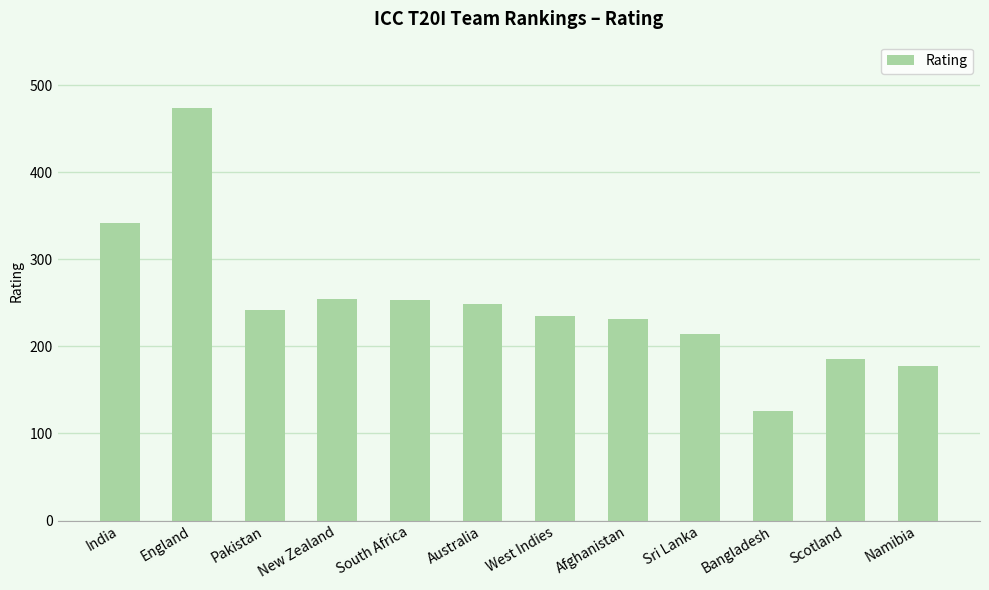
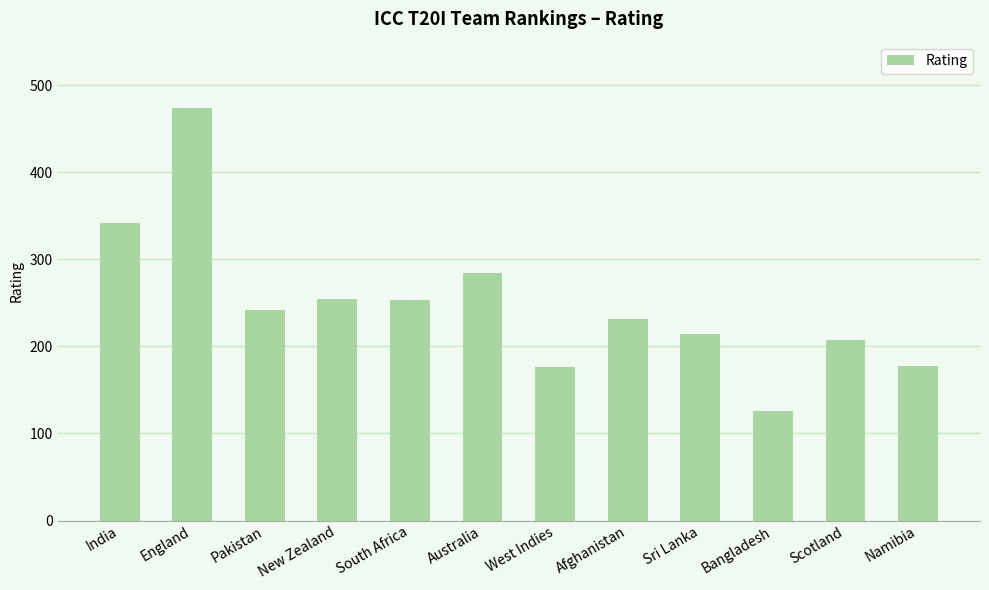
  {
    "India": 340,
    "England": 470,
    "Pakistan": 240,
    "New Zealand": 260,
    "South Africa": 250,
-   "Australia": 250,
-   "West Indies": 240,
+   "Australia": 280,
+   "West Indies": 180,
    "Afghanistan": 230,
    "Sri Lanka": 210,
    "Bangladesh": 130,
-   "Scotland": 190,
+   "Scotland": 210,
    "Namibia": 180
  }
